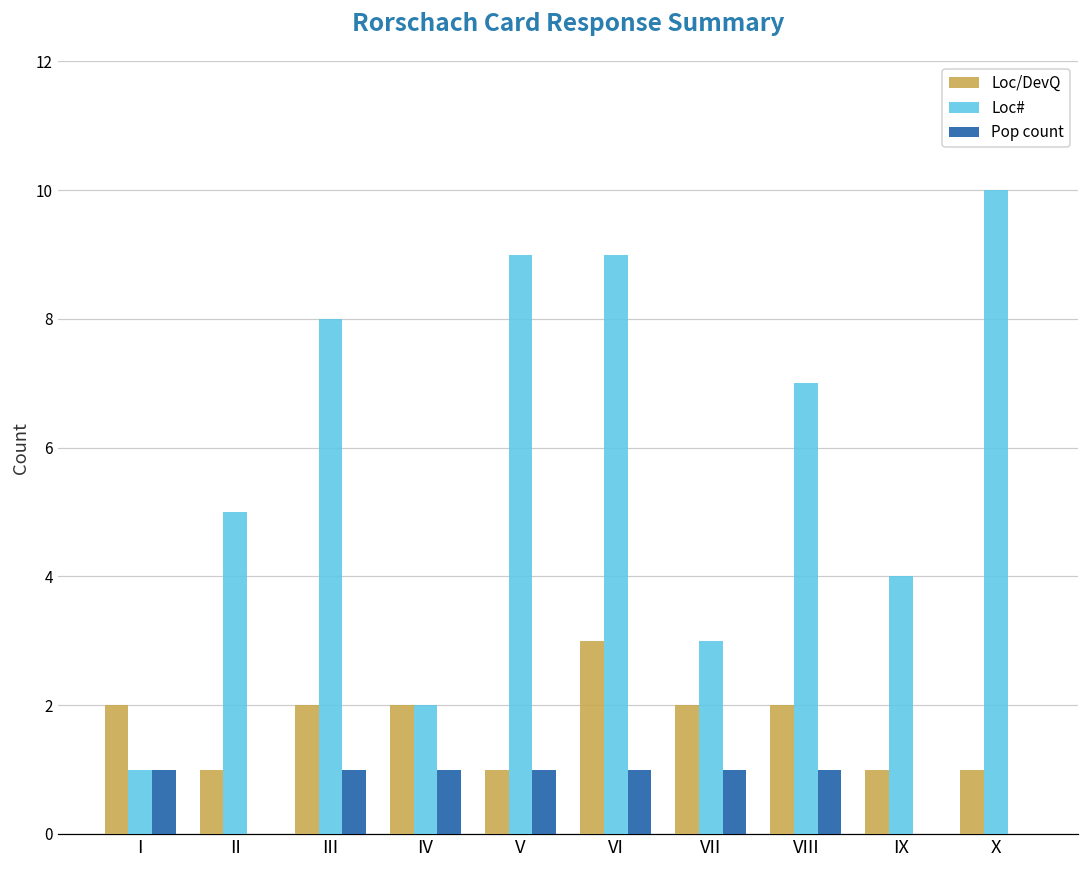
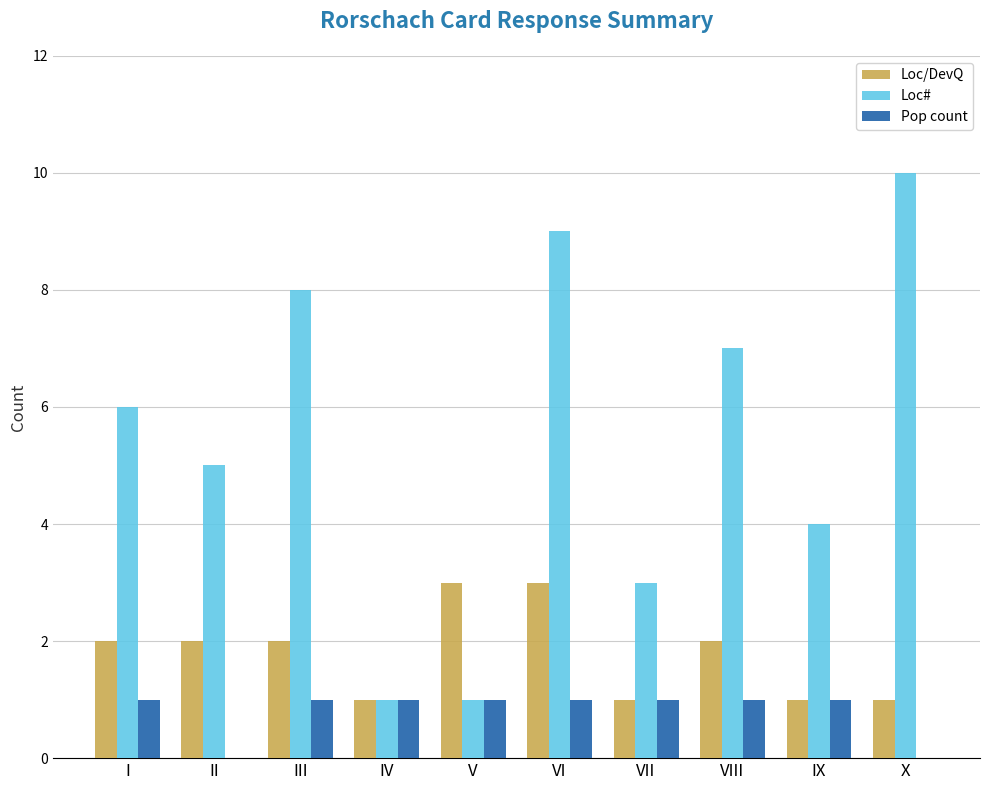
  {
    "Loc/DevQ": {
      "I": 2,
-     "II": 1,
+     "II": 2,
      "III": 2,
-     "IV": 2,
-     "V": 1,
+     "IV": 1,
+     "V": 3,
      "VI": 3,
-     "VII": 2,
+     "VII": 1,
      "VIII": 2,
      "IX": 1,
      "X": 1
    },
    "Loc#": {
-     "I": 1,
+     "I": 6,
      "II": 5,
      "III": 8,
-     "IV": 2,
-     "V": 9,
+     "IV": 1,
+     "V": 1,
      "VI": 9,
      "VII": 3,
      "VIII": 7,
      "IX": 4,
      "X": 10
    },
    "Pop count": {
      "I": 1,
      "II": 0,
      "III": 1,
      "IV": 1,
      "V": 1,
      "VI": 1,
      "VII": 1,
      "VIII": 1,
-     "IX": 0,
+     "IX": 1,
      "X": 0
    }
  }
